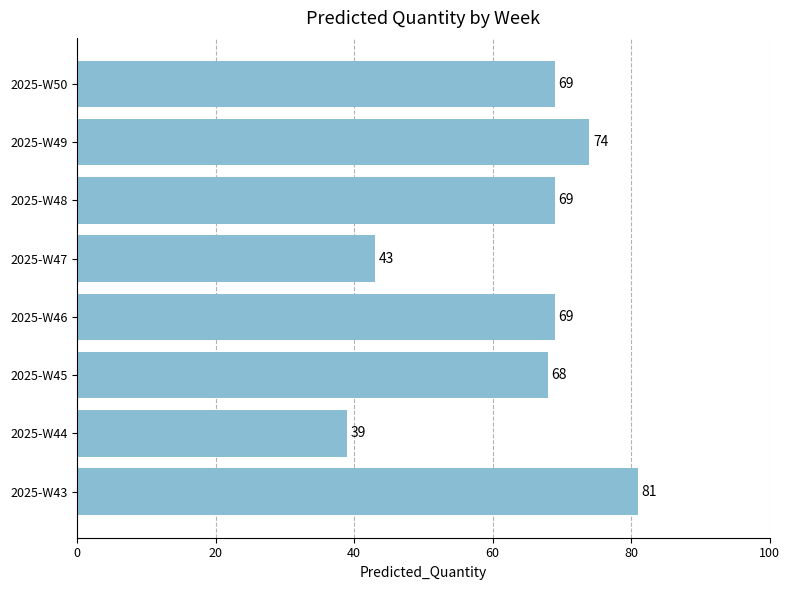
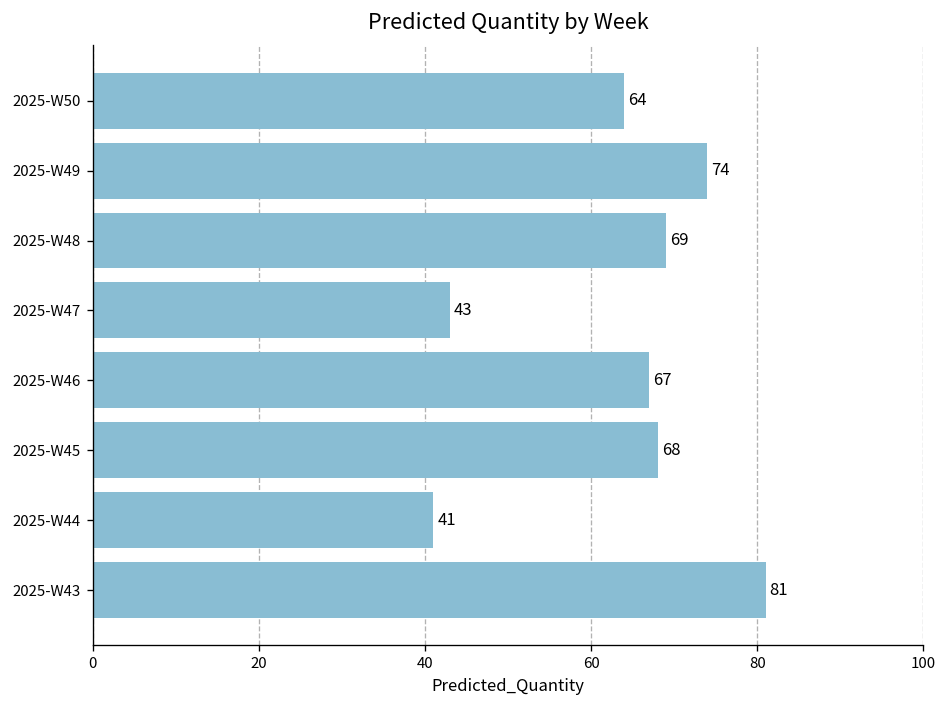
  {
-   "2025-W50": 69,
+   "2025-W50": 64,
    "2025-W49": 74,
    "2025-W48": 69,
    "2025-W47": 43,
-   "2025-W46": 69,
+   "2025-W46": 67,
    "2025-W45": 68,
-   "2025-W44": 39,
+   "2025-W44": 41,
    "2025-W43": 81
  }
